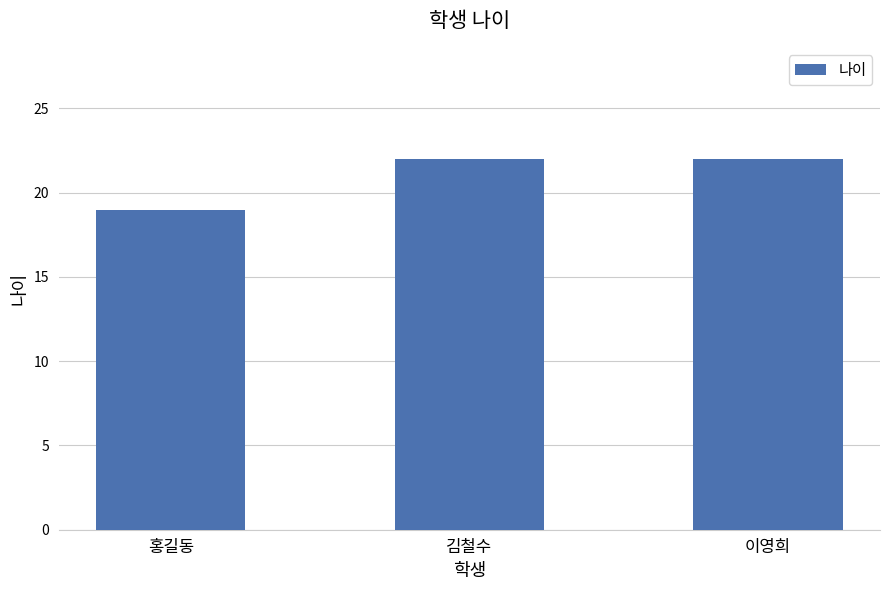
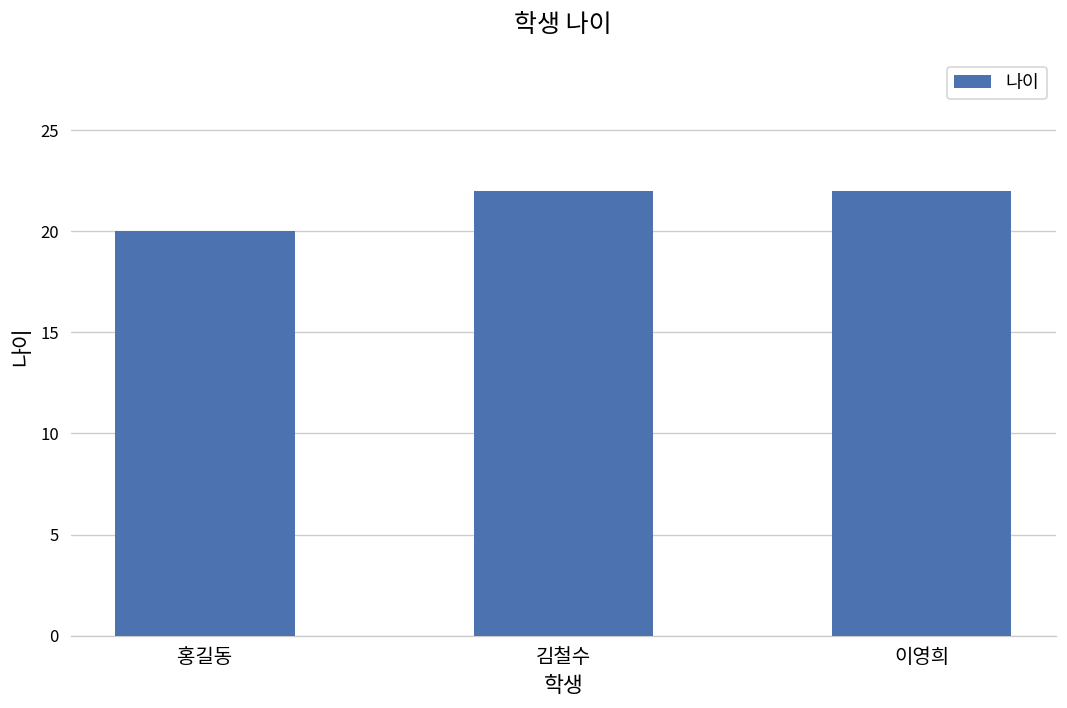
  {
-   "홍길동": 19,
+   "홍길동": 20,
    "김철수": 22,
    "이영희": 22
  }
